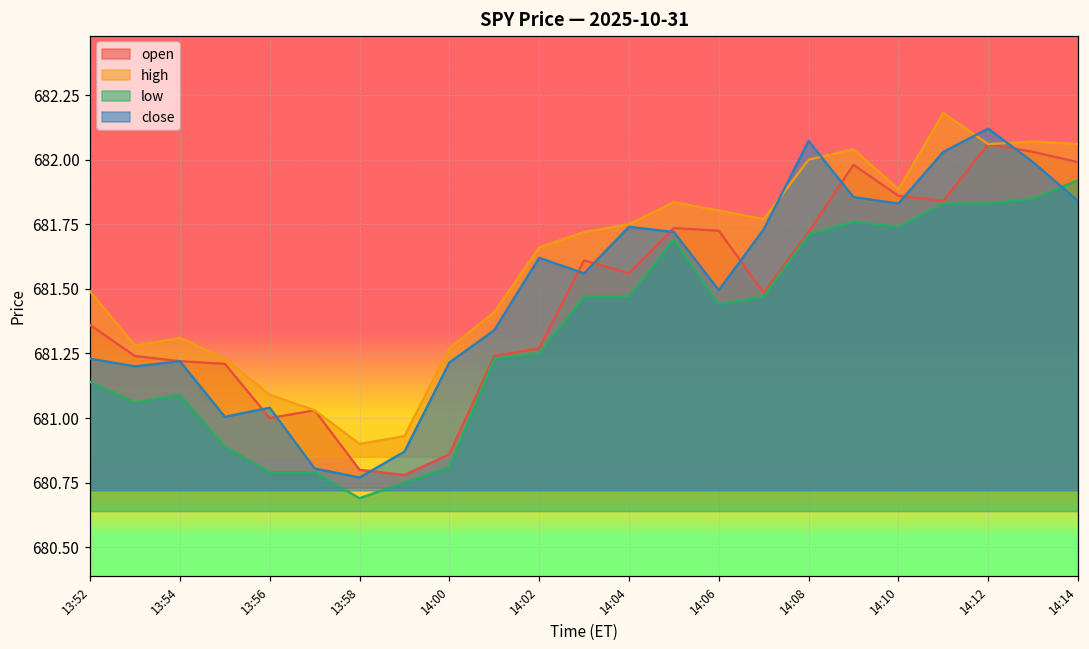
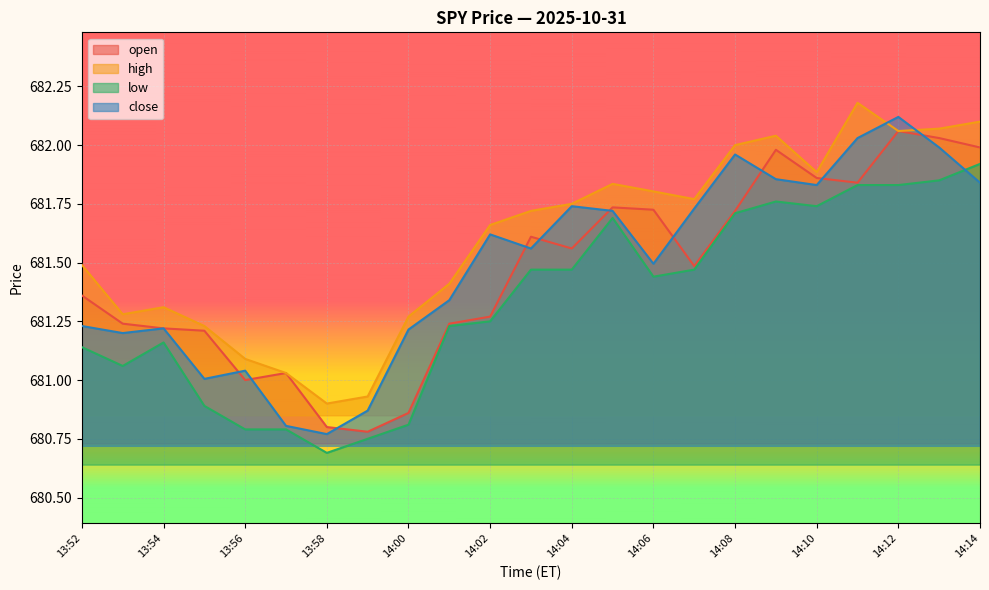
  {
    "open": {
      "13:52": 681.36,
      "13:56": 681.00,
      "13:58": 680.80,
      "14:00": 680.86,
      "14:02": 681.27,
      "14:04": 681.56,
      "14:06": 681.73,
      "14:10": 681.86,
      "14:14": 681.99
    },
    "high": {
      "13:52": 681.49,
      "13:54": 681.31,
      "13:56": 681.09,
      "13:58": 680.90,
      "14:00": 681.27,
      "14:02": 681.66,
      "14:06": 681.80,
      "14:08": 682.00,
      "14:10": 681.89,
-     "14:14": 682.06
+     "14:14": 682.10
    },
    "low": {
      "13:52": 681.14,
-     "13:54": 681.09,
+     "13:54": 681.16,
      "13:56": 680.79,
      "13:58": 680.69,
      "14:00": 680.81,
      "14:02": 681.25,
      "14:04": 681.47,
      "14:06": 681.44,
      "14:10": 681.74,
      "14:12": 681.83,
      "14:14": 681.92
    },
    "close": {
      "13:52": 681.23,
      "13:56": 681.04,
      "13:58": 680.77,
      "14:00": 681.22,
      "14:02": 681.62,
      "14:06": 681.50,
-     "14:08": 682.07,
+     "14:08": 681.96,
      "14:10": 681.83,
      "14:12": 682.12,
      "14:14": 681.84
    }
  }
